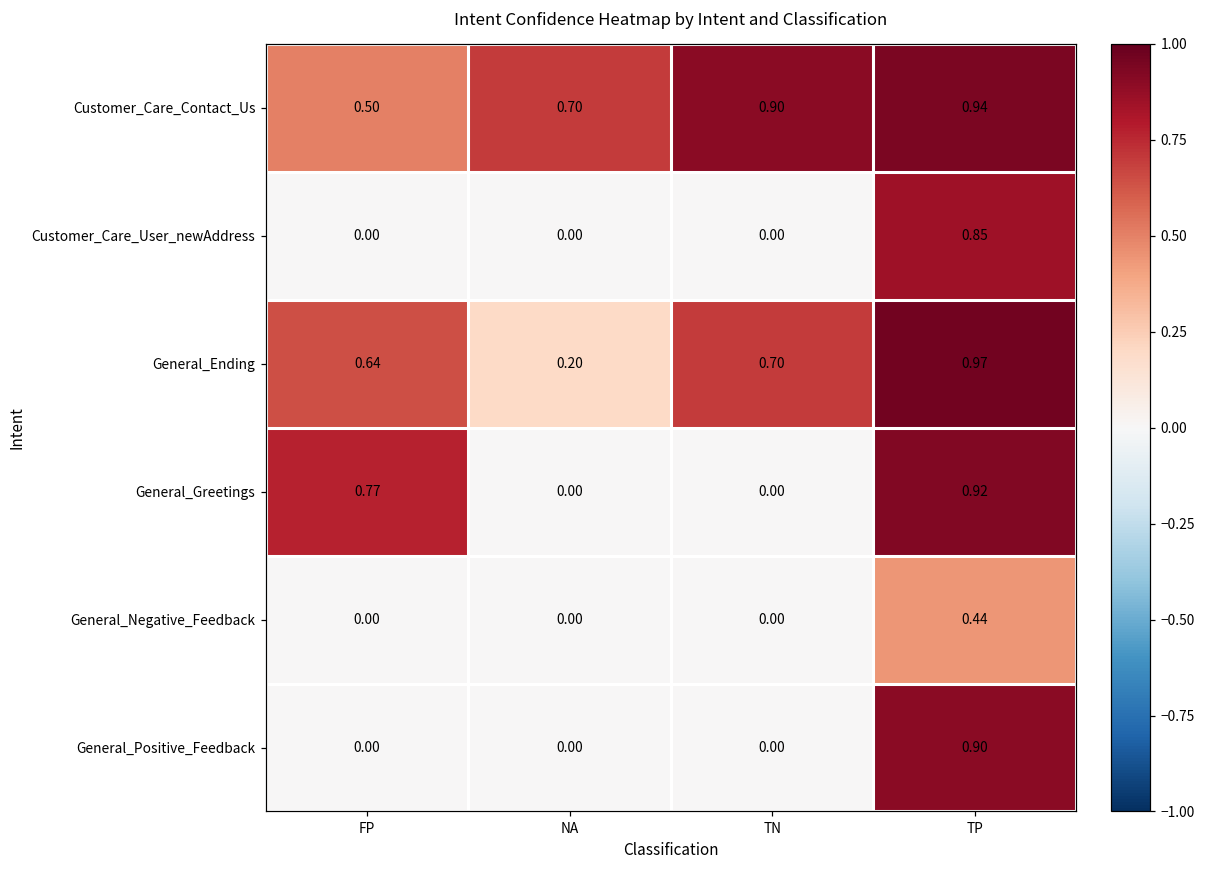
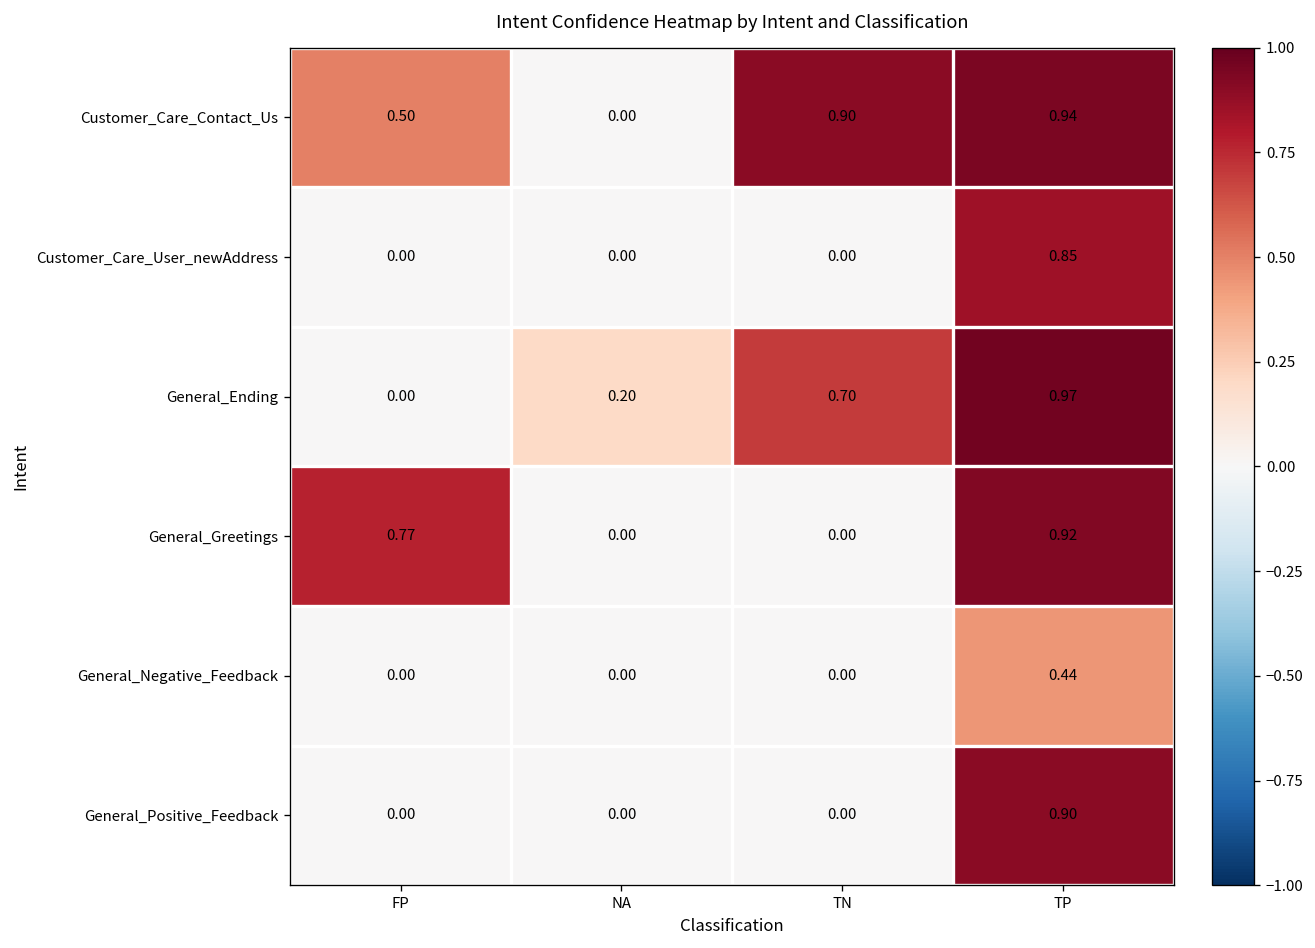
  {
    "Customer_Care_Contact_Us": {
      "FP": 0.50,
-     "NA": 0.70,
+     "NA": 0.00,
      "TN": 0.90,
      "TP": 0.94
    },
    "Customer_Care_User_newAddress": {
      "FP": 0.00,
      "NA": 0.00,
      "TN": 0.00,
      "TP": 0.85
    },
    "General_Ending": {
-     "FP": 0.64,
+     "FP": 0.00,
      "NA": 0.20,
      "TN": 0.70,
      "TP": 0.97
    },
    "General_Greetings": {
      "FP": 0.77,
      "NA": 0.00,
      "TN": 0.00,
      "TP": 0.92
    },
    "General_Negative_Feedback": {
      "FP": 0.00,
      "NA": 0.00,
      "TN": 0.00,
      "TP": 0.44
    },
    "General_Positive_Feedback": {
      "FP": 0.00,
      "NA": 0.00,
      "TN": 0.00,
      "TP": 0.90
    }
  }
